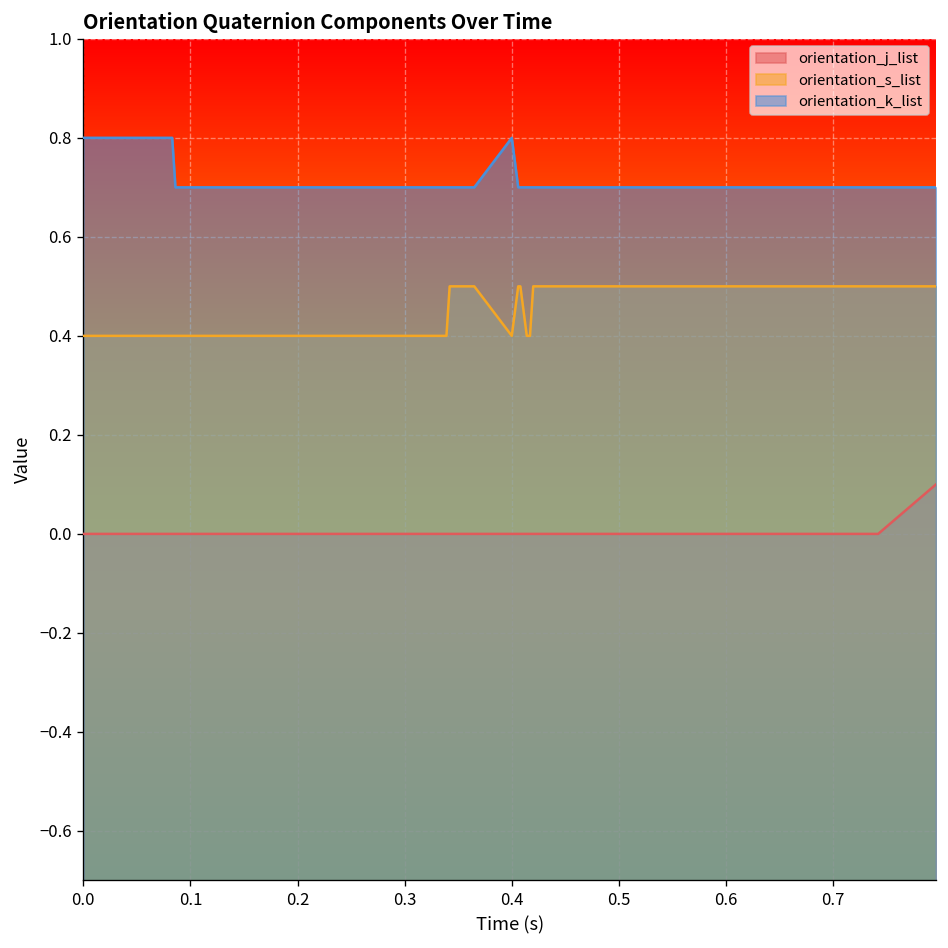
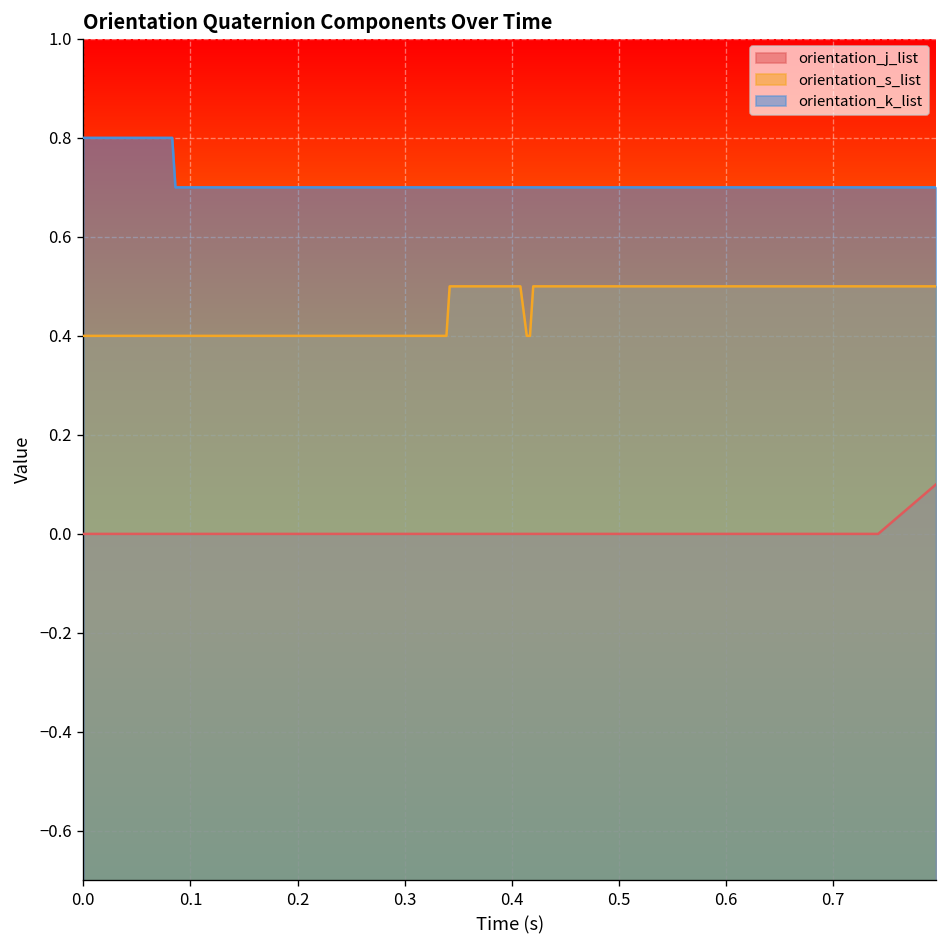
  {
    "orientation_j_list": {
      "0.0": 0.0,
      "0.1": 0.0,
      "0.4": 0.0
    },
    "orientation_s_list": {
      "0.0": 0.4,
      "0.1": 0.4,
-     "0.4": 0.4
+     "0.4": 0.5
    },
    "orientation_k_list": {
      "0.0": 0.8,
      "0.1": 0.7,
-     "0.4": 0.8
+     "0.4": 0.7
    }
  }
